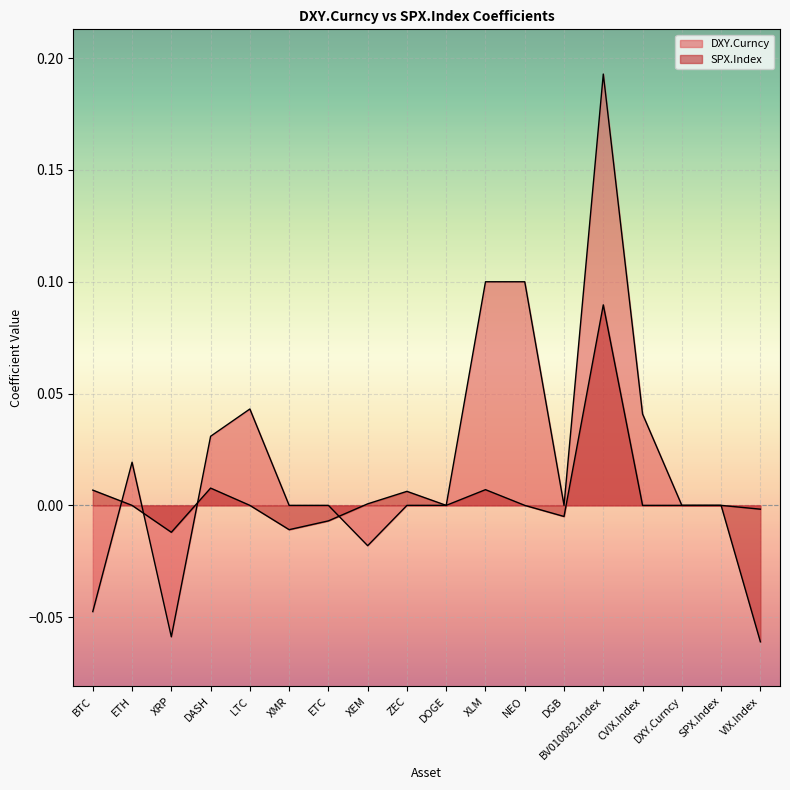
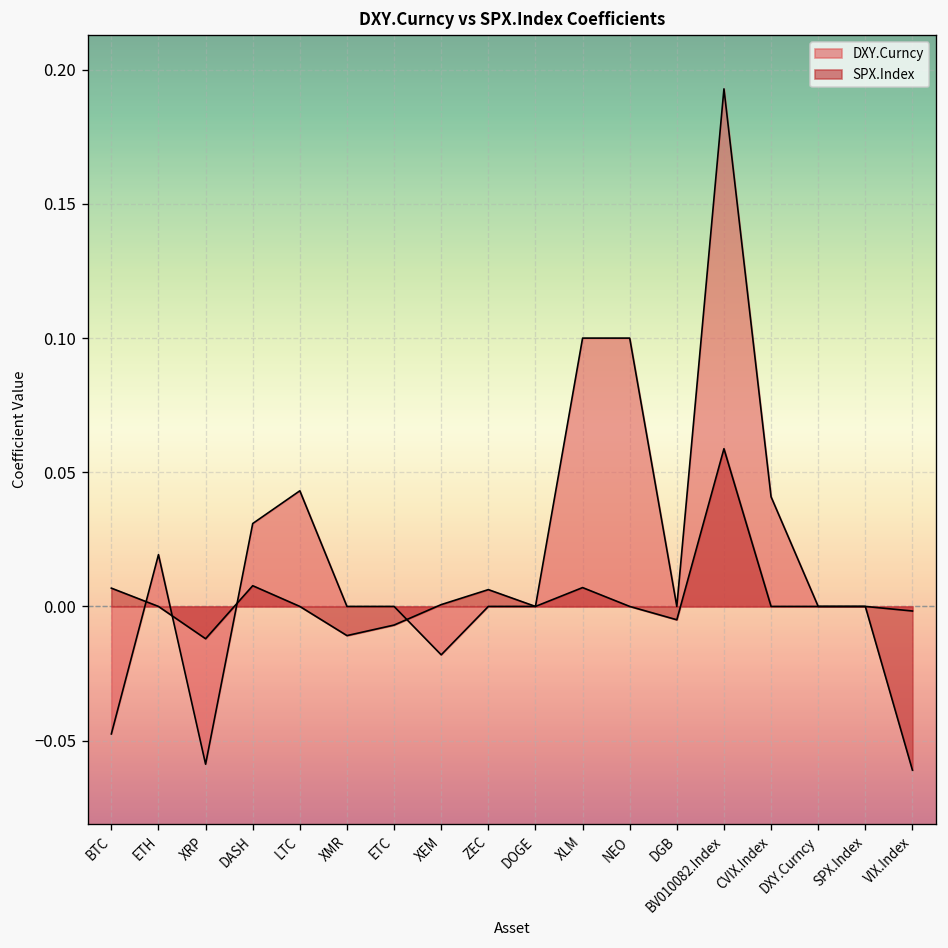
  {
    "SPX.Index": {
-     "BV010082.Index": 0.090
+     "BV010082.Index": 0.059
    }
  }
